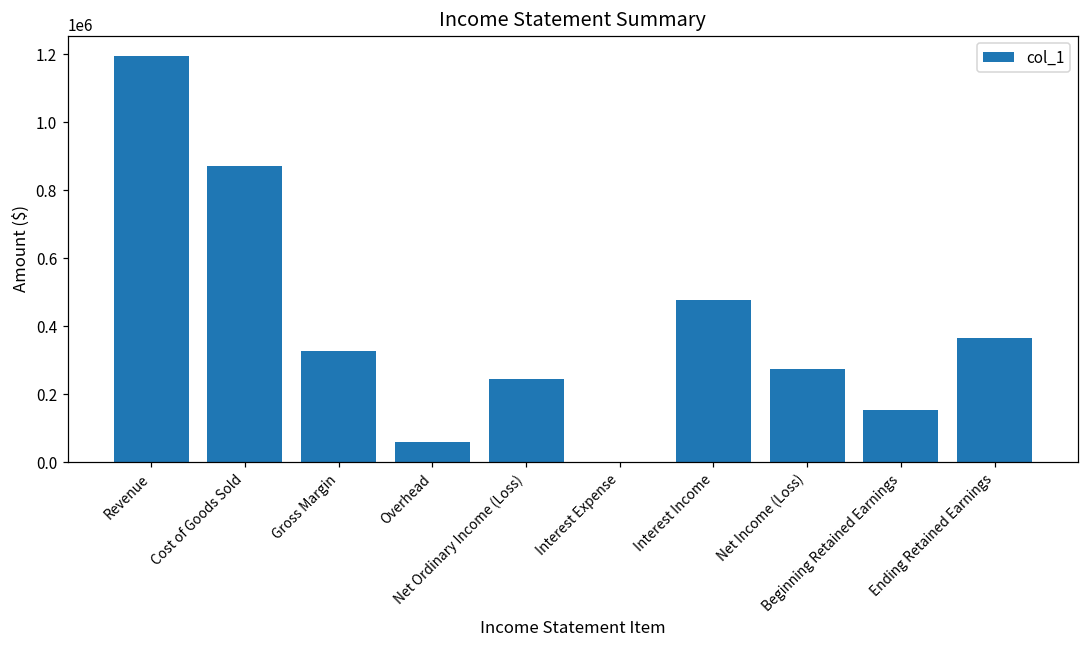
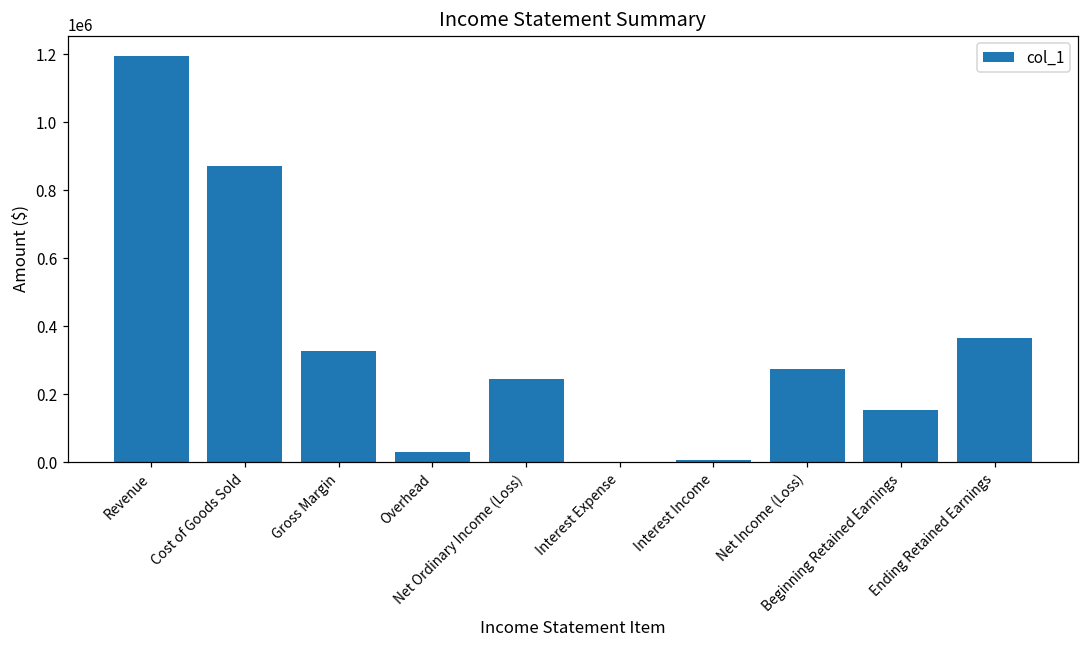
  {
    "Revenue": 1200000,
    "Cost of Goods Sold": 870000,
    "Gross Margin": 330000,
-   "Overhead": 60000,
+   "Overhead": 30000,
    "Net Ordinary Income (Loss)": 250000,
-   "Interest Income": 480000,
+   "Interest Income": 10000,
    "Net Income (Loss)": 270000,
    "Beginning Retained Earnings": 150000,
    "Ending Retained Earnings": 360000
  }
